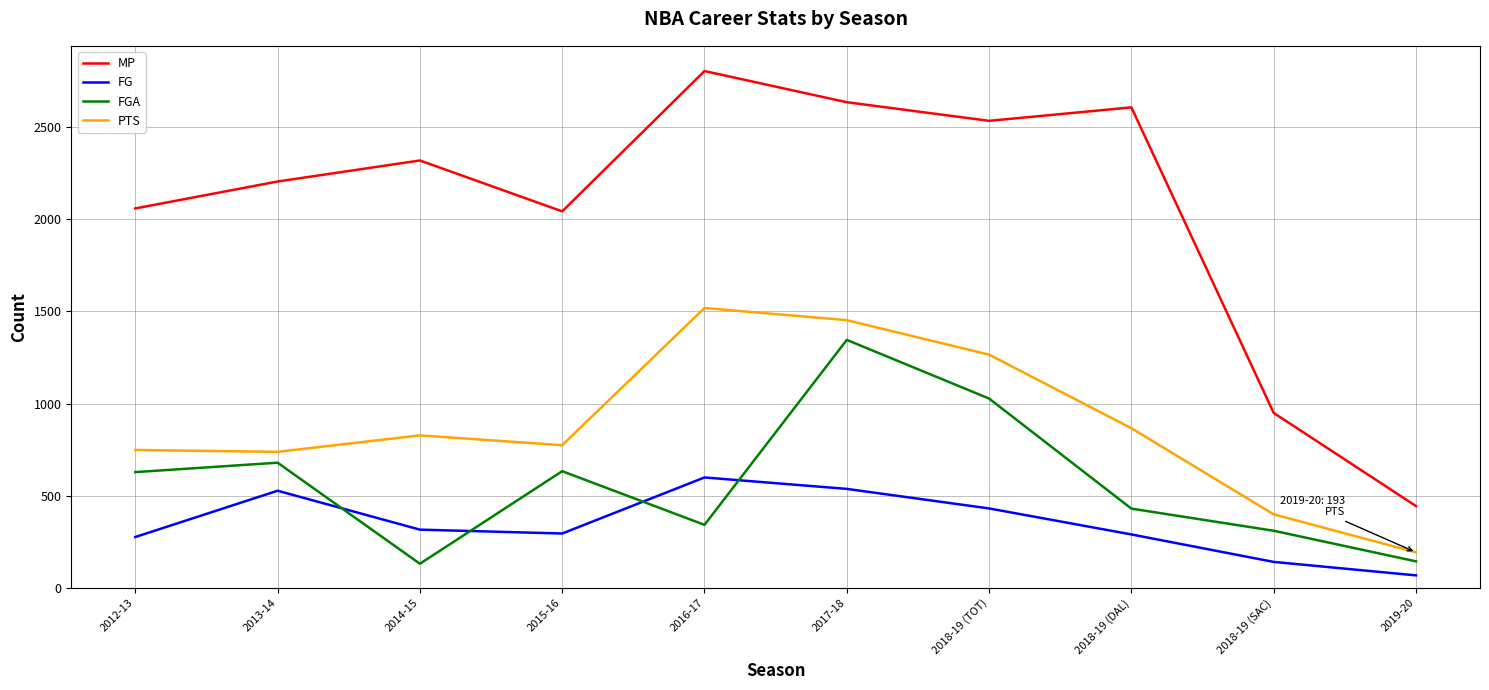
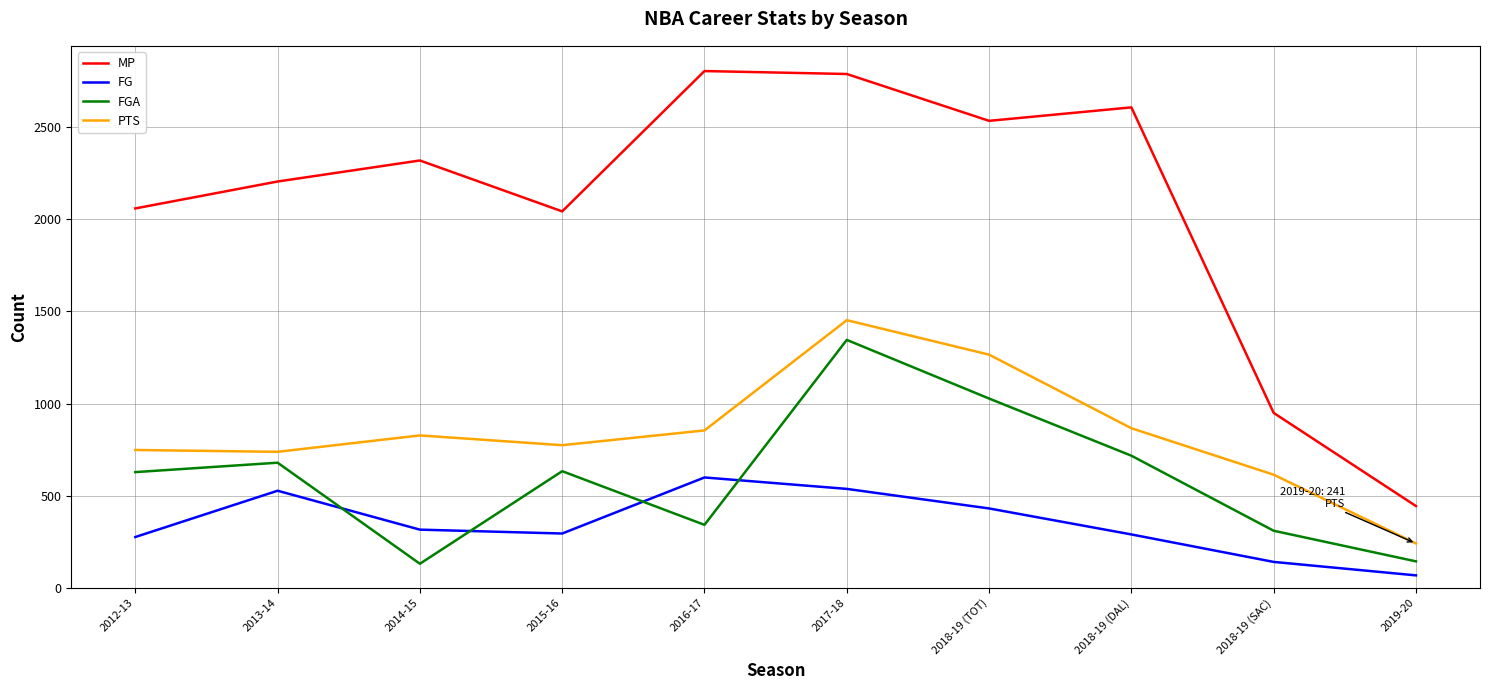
  {
    "MP": {
      "2012-13": 2060,
      "2013-14": 2200,
      "2014-15": 2320,
      "2015-16": 2040,
      "2016-17": 2800,
-     "2017-18": 2630,
+     "2017-18": 2790,
      "2018-19 (TOT)": 2530,
      "2018-19 (DAL)": 2610,
      "2018-19 (SAC)": 950
    },
    "FG": {
      "2012-13": 280,
      "2013-14": 530,
      "2014-15": 320,
      "2015-16": 300,
      "2016-17": 600,
      "2017-18": 540,
      "2018-19 (TOT)": 430,
      "2018-19 (DAL)": 290,
      "2018-19 (SAC)": 140,
      "2019-20": 70
    },
    "FGA": {
      "2012-13": 630,
      "2013-14": 680,
      "2014-15": 130,
      "2015-16": 630,
      "2016-17": 340,
      "2017-18": 1350,
      "2018-19 (TOT)": 1030,
-     "2018-19 (DAL)": 430,
+     "2018-19 (DAL)": 720,
      "2018-19 (SAC)": 310,
      "2019-20": 140
    },
    "PTS": {
-     "2016-17": 1520,
-     "2018-19 (SAC)": 400,
-     "2019-20": 193
+     "2016-17": 850,
+     "2018-19 (SAC)": 610,
+     "2019-20": 241
    }
  }
